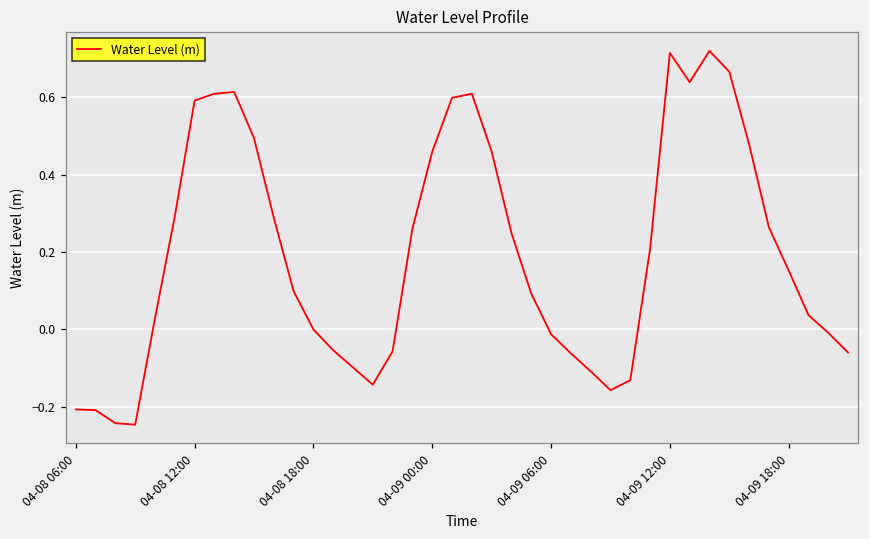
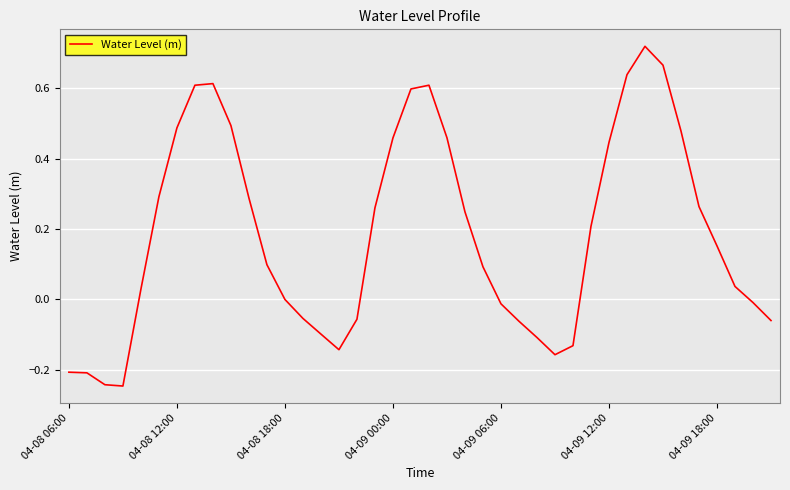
  {
    "04-08 06:00": -0.21,
-   "04-08 12:00": 0.59,
+   "04-08 12:00": 0.49,
    "04-08 18:00": 0.00,
    "04-09 00:00": 0.46,
    "04-09 06:00": -0.01,
-   "04-09 12:00": 0.71,
+   "04-09 12:00": 0.45,
    "04-09 18:00": 0.15
  }
